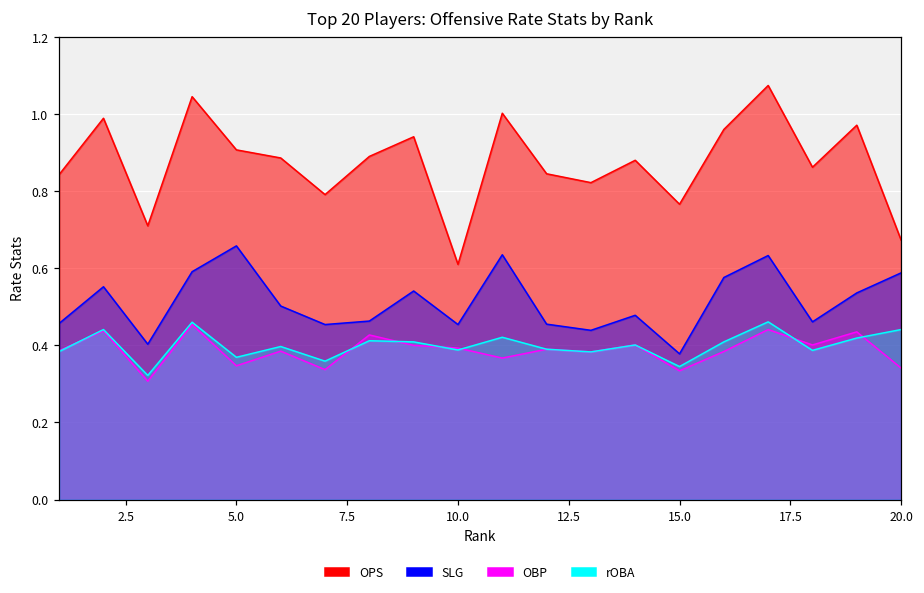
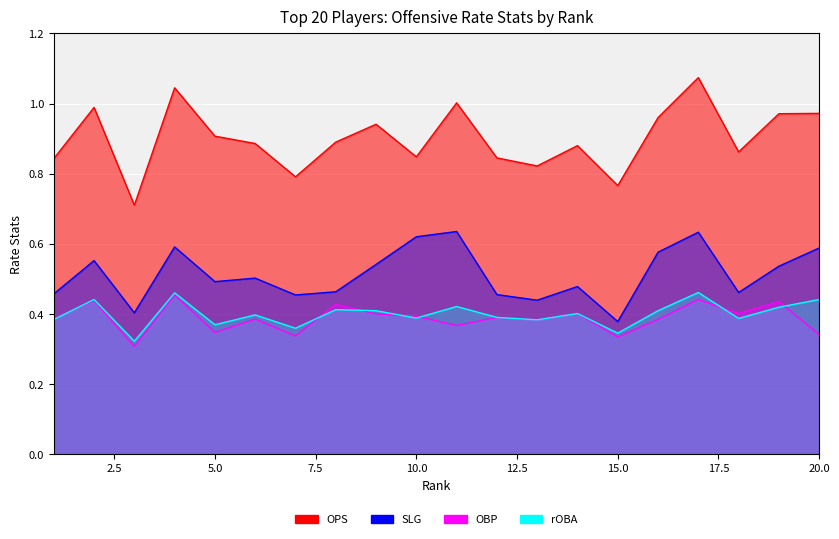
  {
    "OPS": {
      "5.0": 0.91,
-     "10.0": 0.61,
+     "10.0": 0.85,
      "15.0": 0.77,
-     "20.0": 0.67
+     "20.0": 0.97
    },
    "SLG": {
-     "5.0": 0.66,
-     "10.0": 0.45,
+     "5.0": 0.49,
+     "10.0": 0.62,
      "15.0": 0.38,
      "20.0": 0.59
    },
    "OBP": {
      "5.0": 0.35,
      "15.0": 0.33,
      "20.0": 0.34
    },
    "rOBA": {
      "5.0": 0.37,
      "15.0": 0.35,
      "20.0": 0.44
    }
  }
